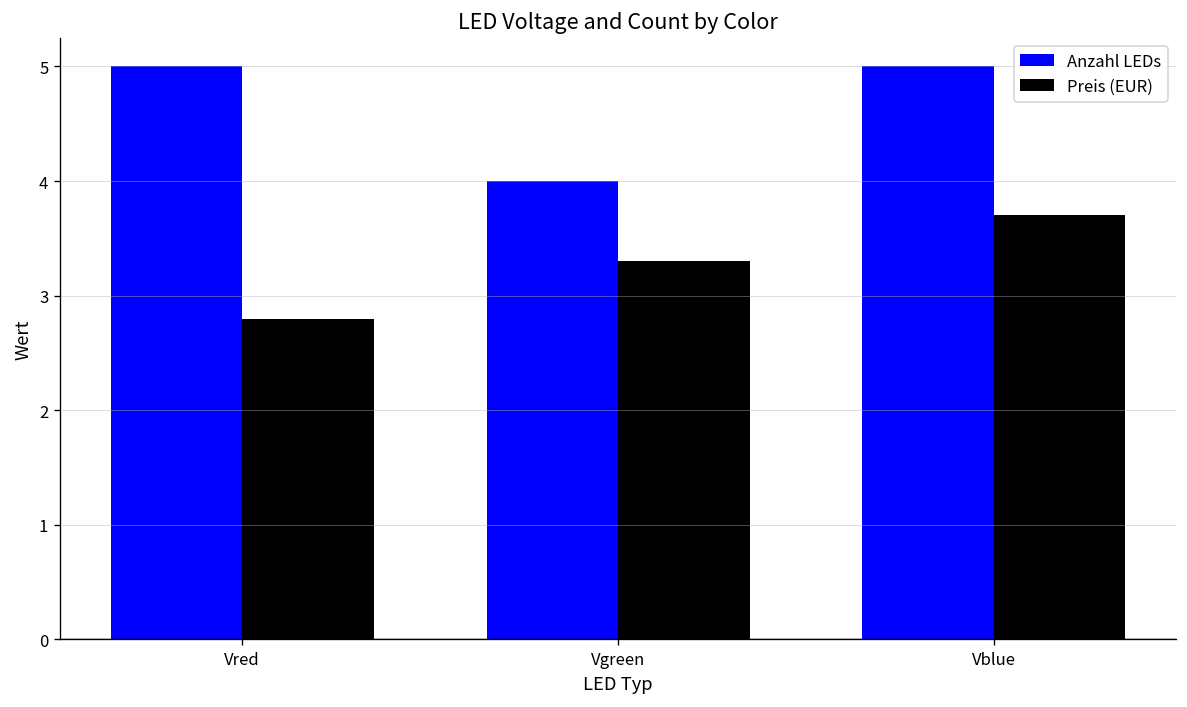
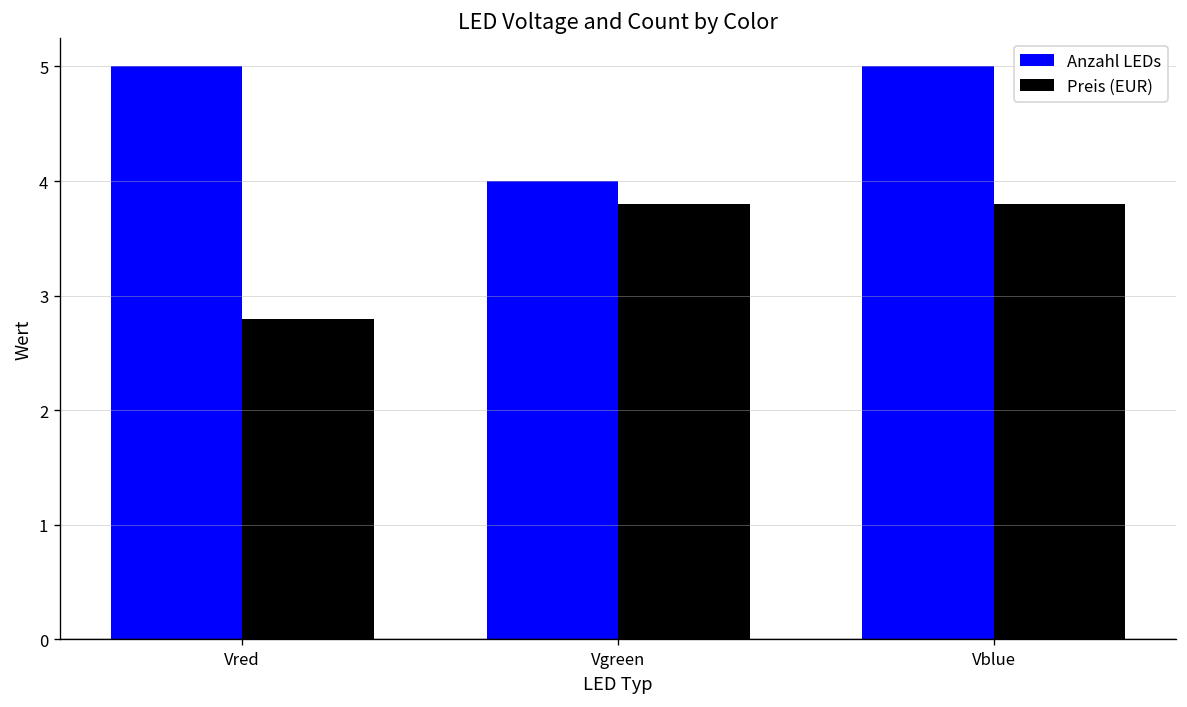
  {
    "Anzahl LEDs": {
      "Vred": 5.0,
      "Vgreen": 4.0,
      "Vblue": 5.0
    },
    "Preis (EUR)": {
      "Vred": 2.8,
-     "Vgreen": 3.3,
-     "Vblue": 3.7
+     "Vgreen": 3.8,
+     "Vblue": 3.8
    }
  }
